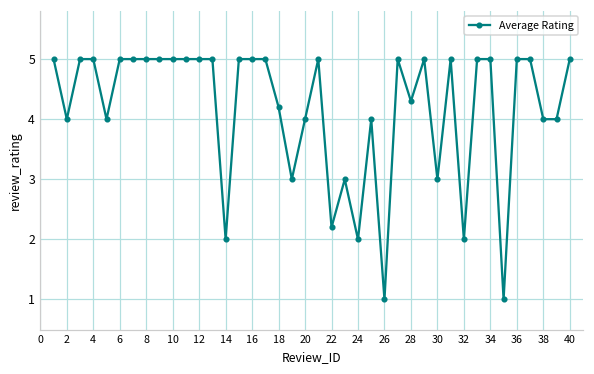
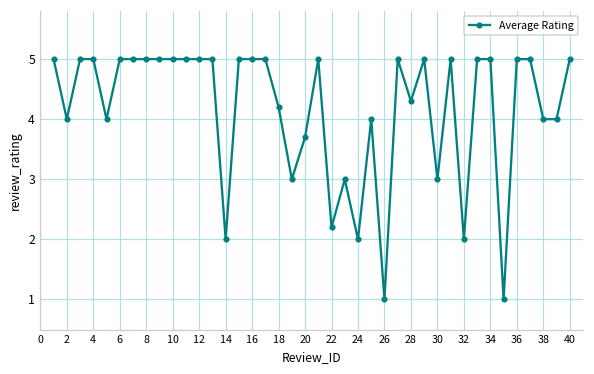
  {
    "2": 4.0,
    "4": 5.0,
    "6": 5.0,
    "8": 5.0,
    "10": 5.0,
    "12": 5.0,
    "14": 2.0,
    "16": 5.0,
    "18": 4.2,
-   "20": 4.0,
+   "20": 3.7,
    "22": 2.2,
    "24": 2.0,
    "26": 1.0,
    "28": 4.3,
    "30": 3.0,
    "32": 2.0,
    "34": 5.0,
    "36": 5.0,
    "38": 4.0,
    "40": 5.0
  }
